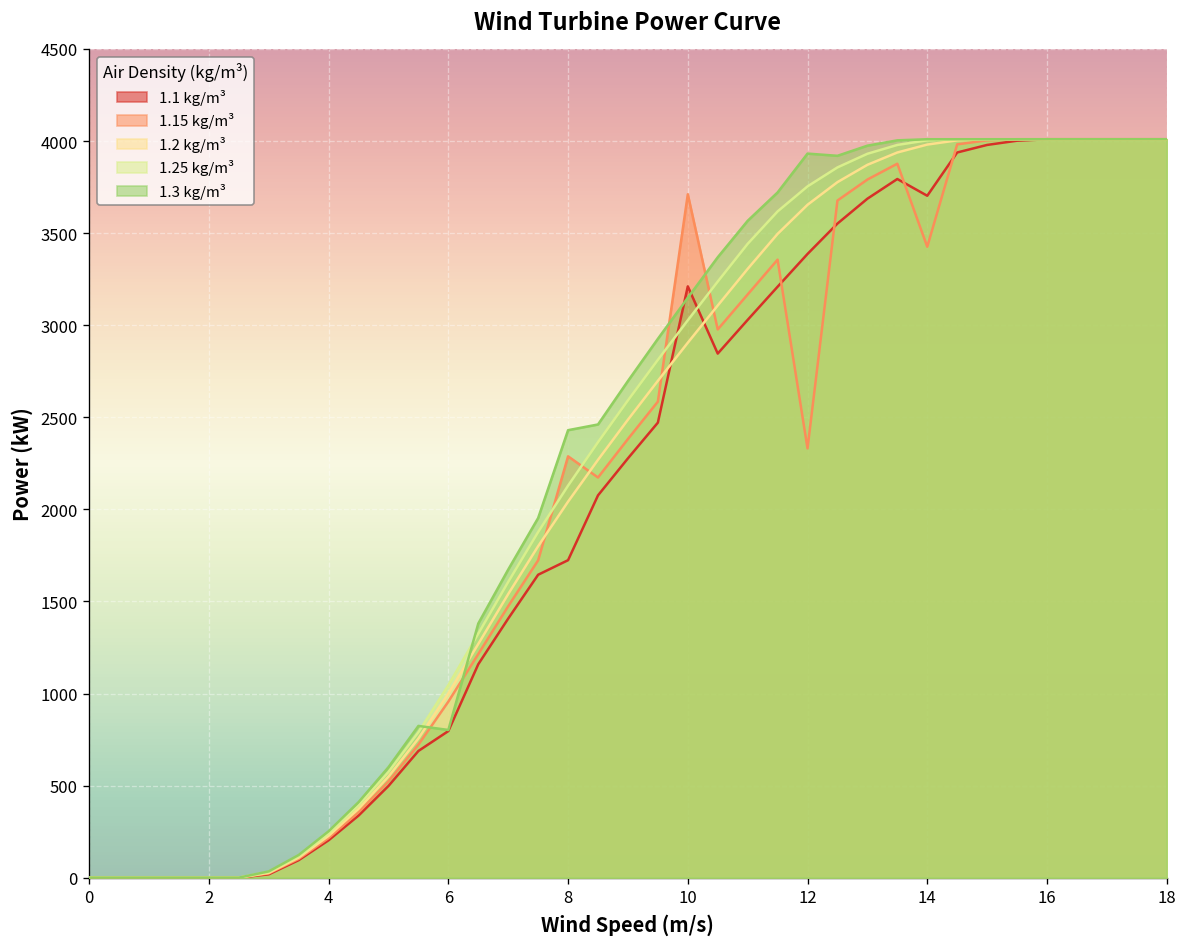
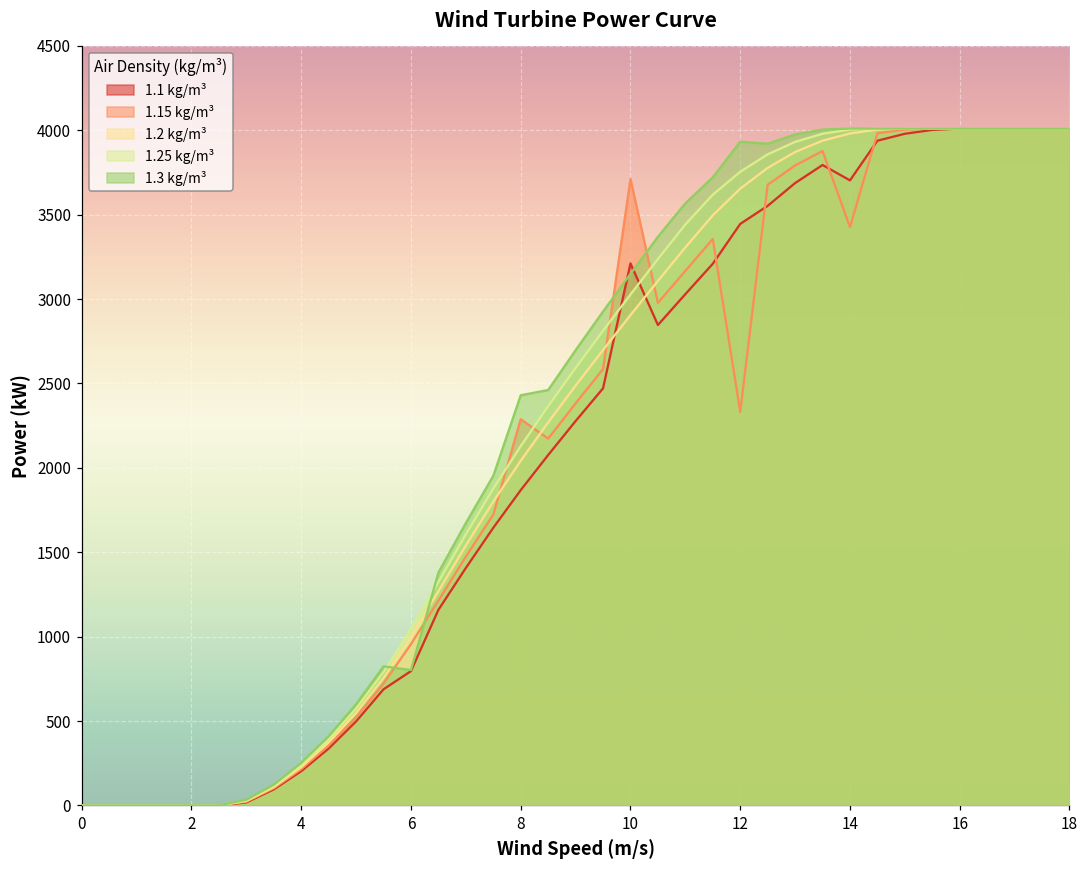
  {
    "1.1 kg/m³": {
-     "8": 1720,
+     "8": 1870,
      "10": 3210,
-     "12": 3390,
+     "12": 3450,
      "14": 3700
    },
    "1.15 kg/m³": {
      "6": 960,
      "8": 2290,
      "10": 3710,
      "12": 2330,
      "14": 3430
    },
    "1.3 kg/m³": {
      "8": 2430,
      "10": 3150,
      "12": 3930
    }
  }
